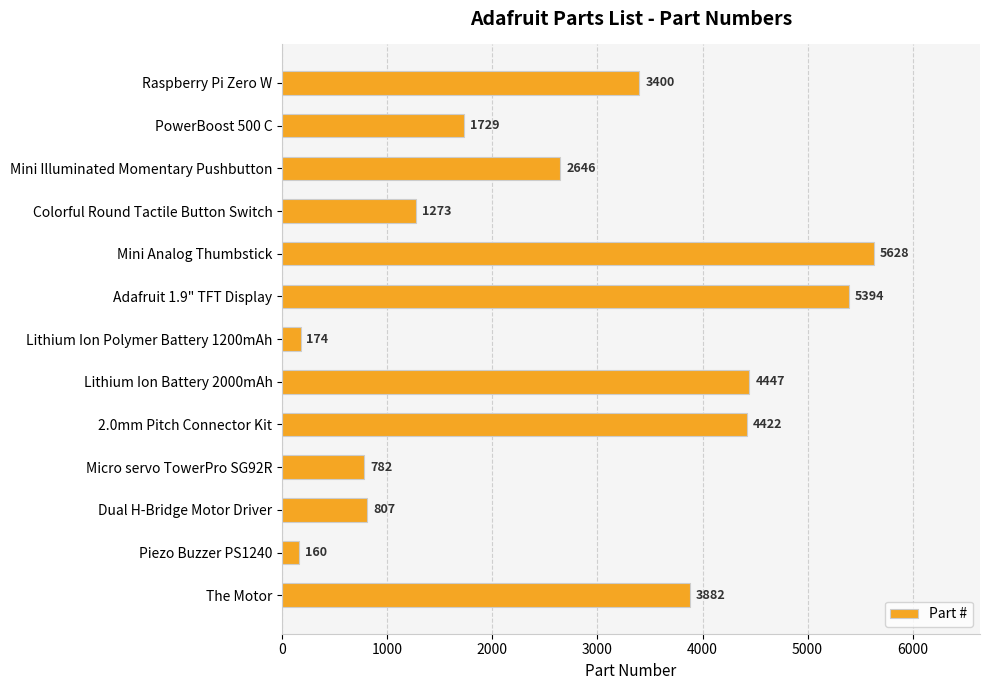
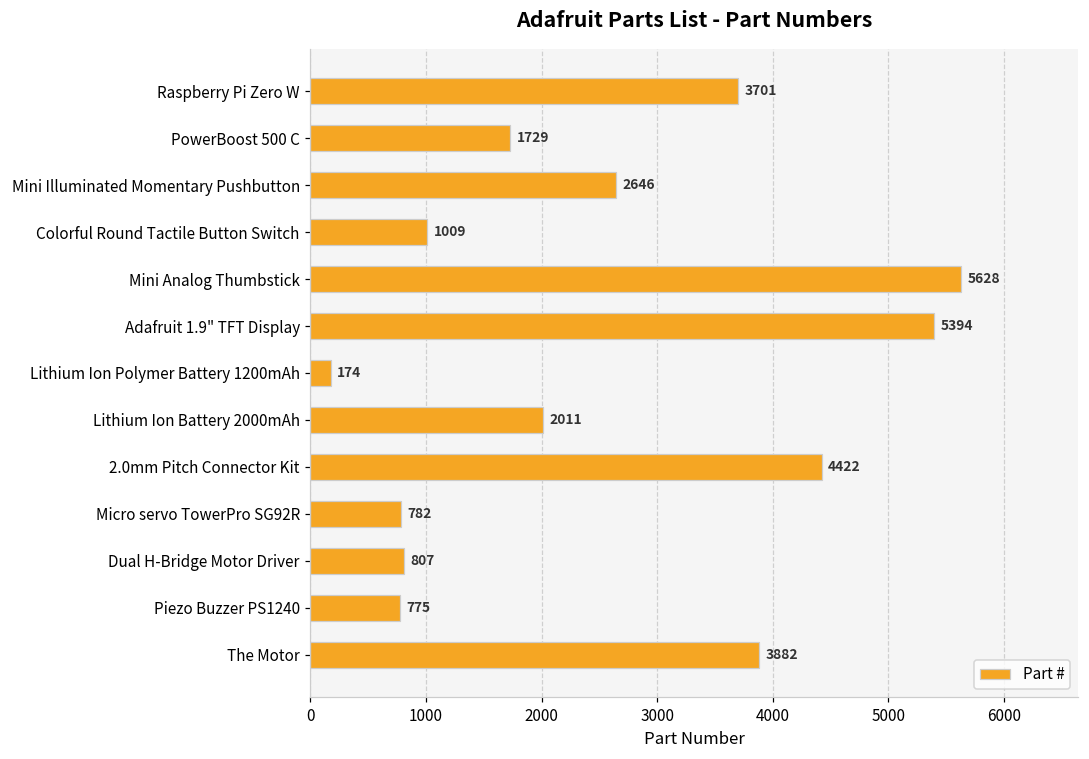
  {
-   "Raspberry Pi Zero W": 3400,
+   "Raspberry Pi Zero W": 3701,
    "PowerBoost 500 C": 1729,
    "Mini Illuminated Momentary Pushbutton": 2646,
-   "Colorful Round Tactile Button Switch": 1273,
+   "Colorful Round Tactile Button Switch": 1009,
    "Mini Analog Thumbstick": 5628,
    "Adafruit 1.9\" TFT Display": 5394,
    "Lithium Ion Polymer Battery 1200mAh": 174,
-   "Lithium Ion Battery 2000mAh": 4447,
+   "Lithium Ion Battery 2000mAh": 2011,
    "2.0mm Pitch Connector Kit": 4422,
    "Micro servo TowerPro SG92R": 782,
    "Dual H-Bridge Motor Driver": 807,
-   "Piezo Buzzer PS1240": 160,
+   "Piezo Buzzer PS1240": 775,
    "The Motor": 3882
  }
